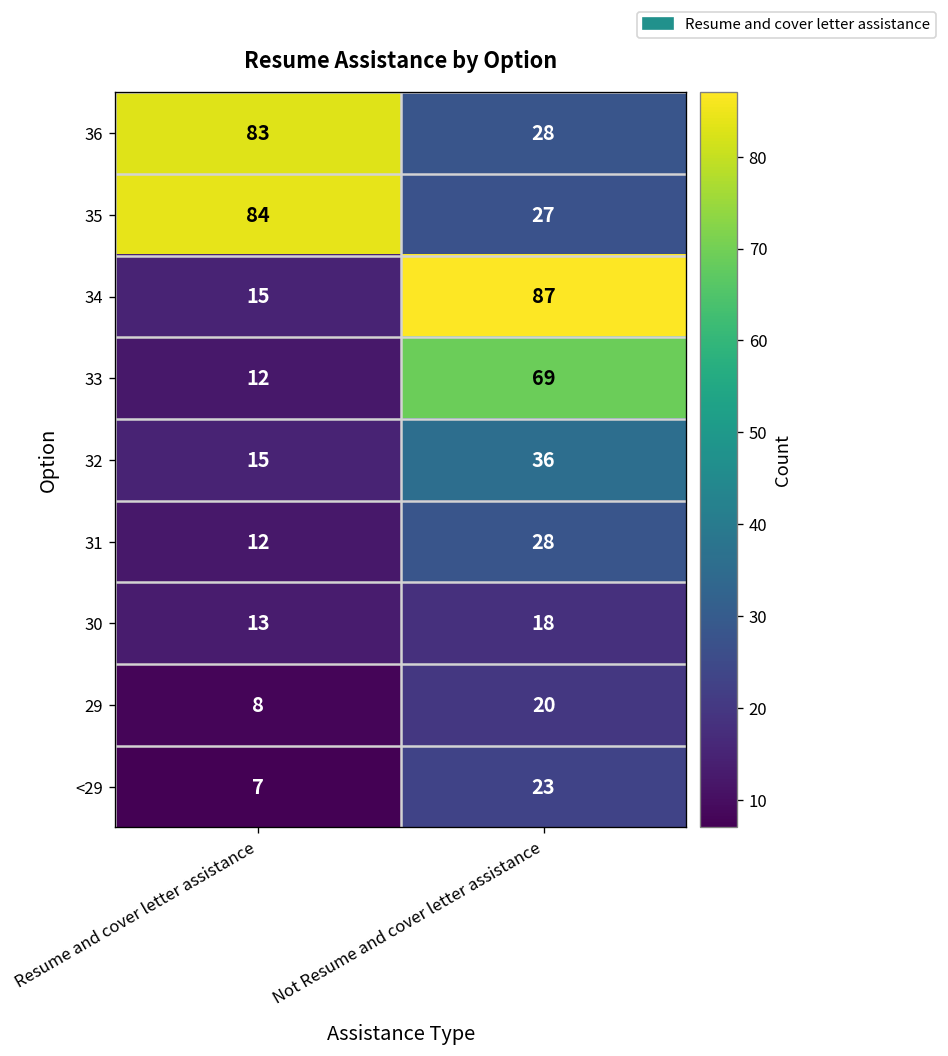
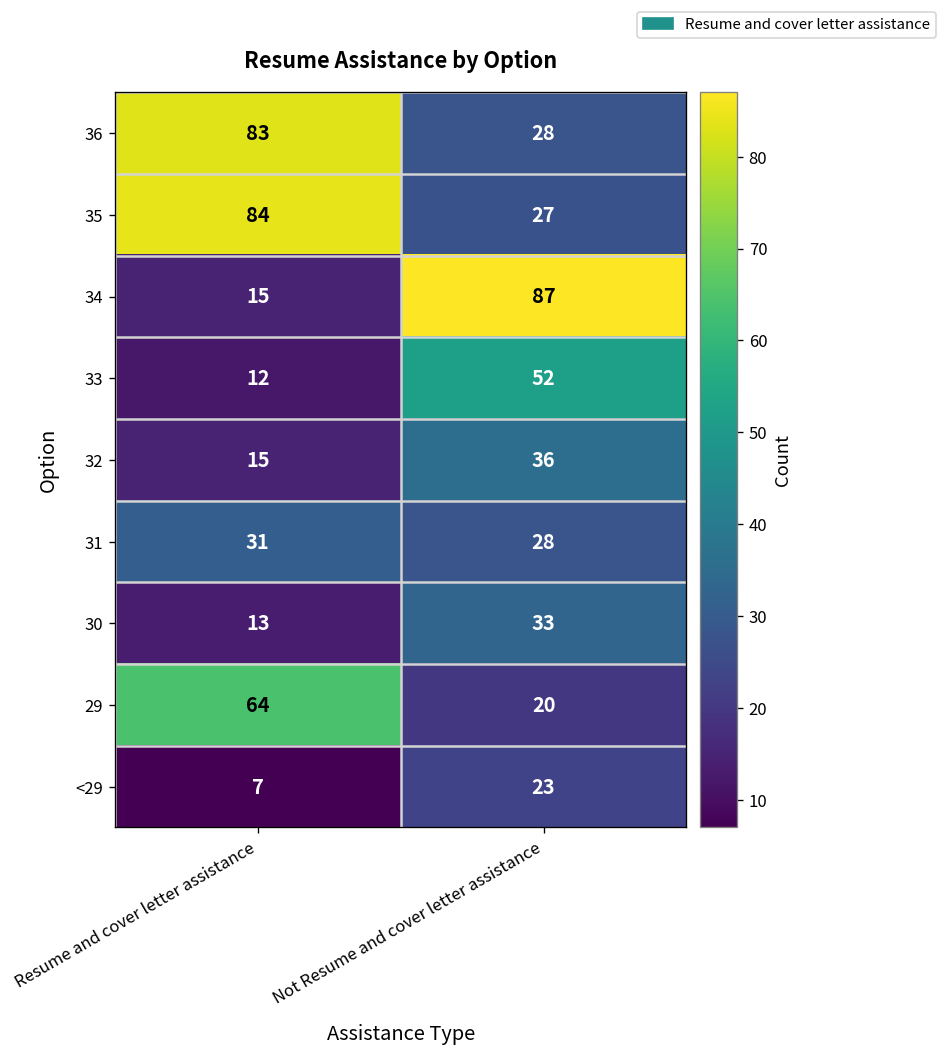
  {
    "36": {
      "Resume and cover letter assistance": 83,
      "Not Resume and cover letter assistance": 28
    },
    "35": {
      "Resume and cover letter assistance": 84,
      "Not Resume and cover letter assistance": 27
    },
    "34": {
      "Resume and cover letter assistance": 15,
      "Not Resume and cover letter assistance": 87
    },
    "33": {
      "Resume and cover letter assistance": 12,
-     "Not Resume and cover letter assistance": 69
+     "Not Resume and cover letter assistance": 52
    },
    "32": {
      "Resume and cover letter assistance": 15,
      "Not Resume and cover letter assistance": 36
    },
    "31": {
-     "Resume and cover letter assistance": 12,
+     "Resume and cover letter assistance": 31,
      "Not Resume and cover letter assistance": 28
    },
    "30": {
      "Resume and cover letter assistance": 13,
-     "Not Resume and cover letter assistance": 18
+     "Not Resume and cover letter assistance": 33
    },
    "29": {
-     "Resume and cover letter assistance": 8,
+     "Resume and cover letter assistance": 64,
      "Not Resume and cover letter assistance": 20
    },
    "<29": {
      "Resume and cover letter assistance": 7,
      "Not Resume and cover letter assistance": 23
    }
  }
